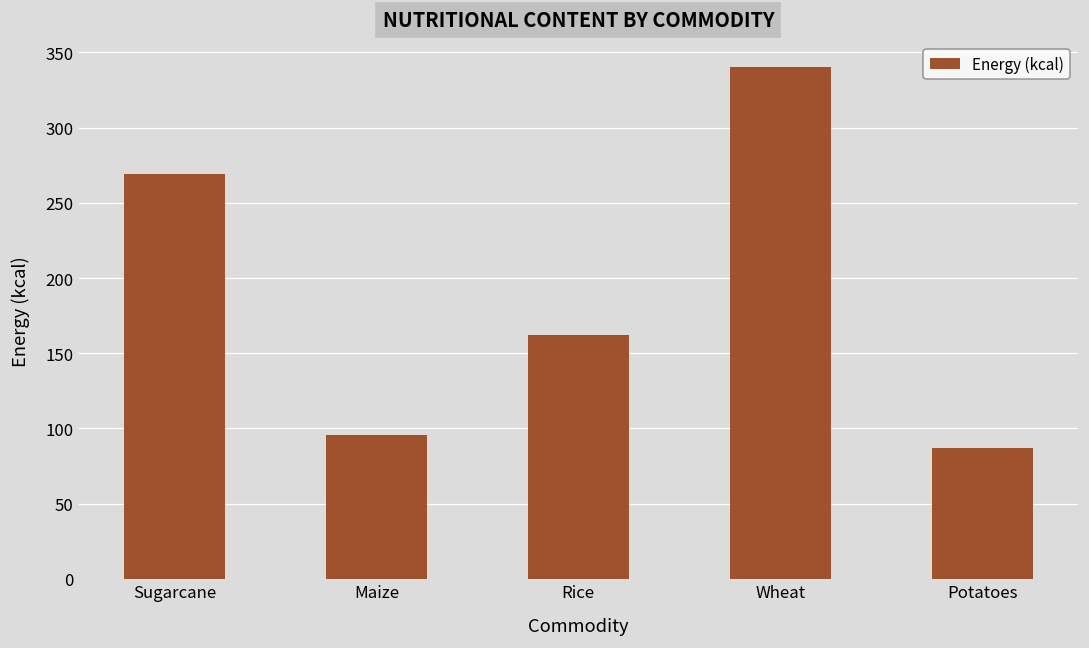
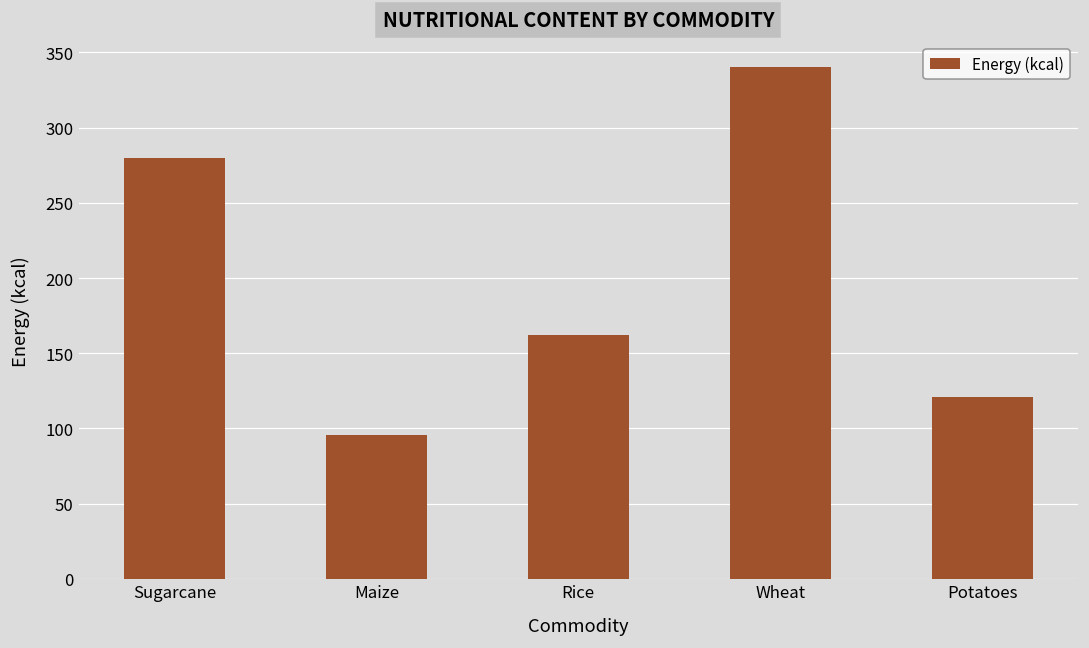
  {
-   "Sugarcane": 269,
+   "Sugarcane": 280,
    "Maize": 96,
    "Rice": 162,
    "Wheat": 340,
-   "Potatoes": 87
+   "Potatoes": 121
  }
